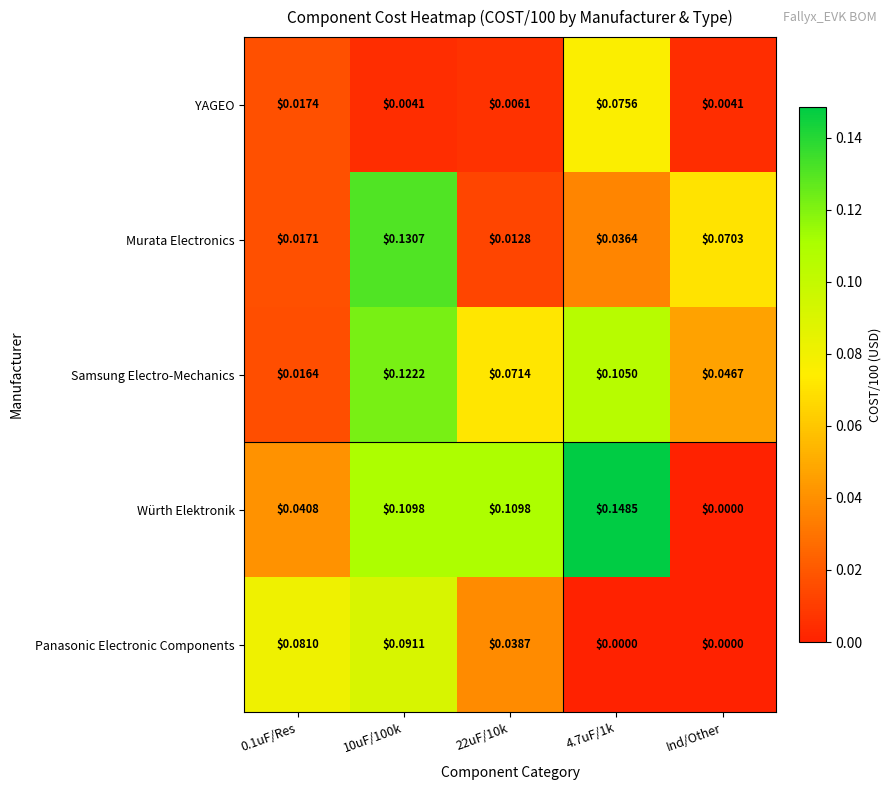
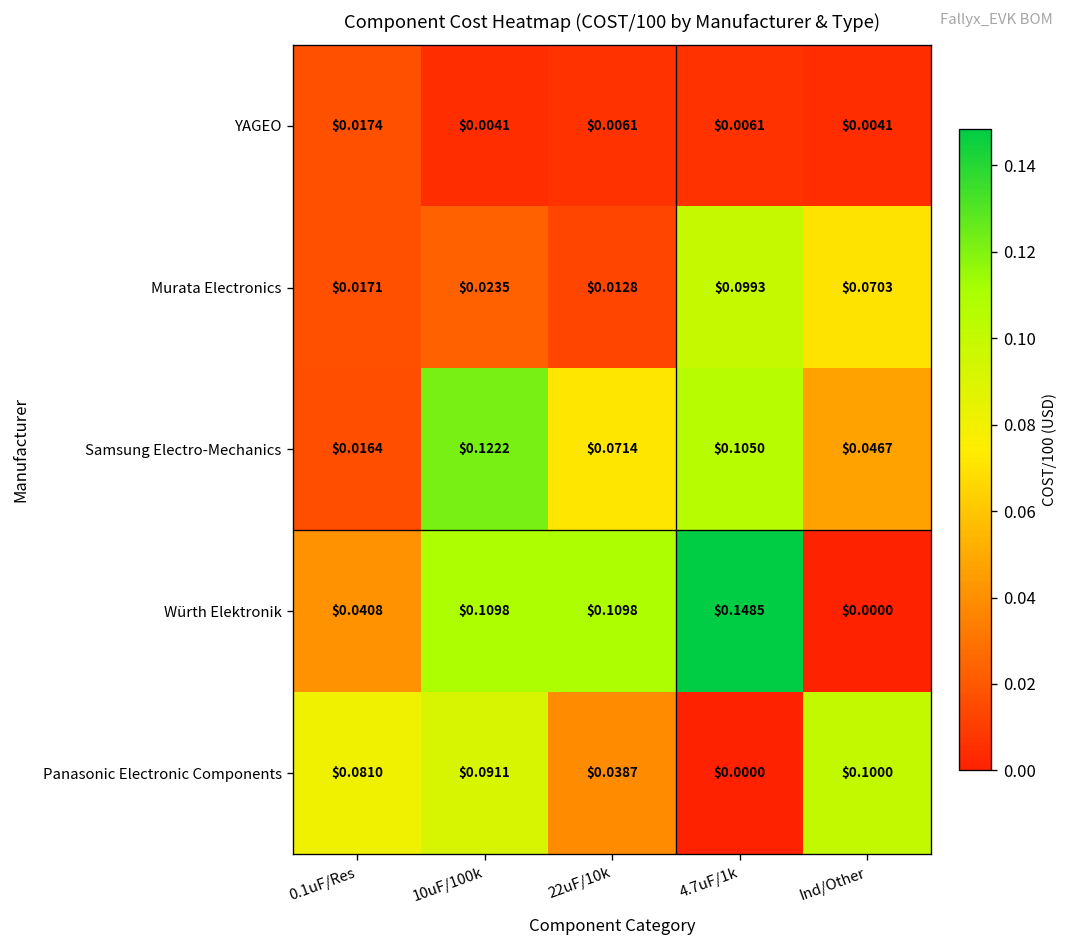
  {
    "YAGEO": {
      "0.1uF/Res": "$0.0174",
      "10uF/100k": "$0.0041",
      "22uF/10k": "$0.0061",
-     "4.7uF/1k": "$0.0756",
+     "4.7uF/1k": "$0.0061",
      "Ind/Other": "$0.0041"
    },
    "Murata Electronics": {
      "0.1uF/Res": "$0.0171",
-     "10uF/100k": "$0.1307",
+     "10uF/100k": "$0.0235",
      "22uF/10k": "$0.0128",
-     "4.7uF/1k": "$0.0364",
+     "4.7uF/1k": "$0.0993",
      "Ind/Other": "$0.0703"
    },
    "Samsung Electro-Mechanics": {
      "0.1uF/Res": "$0.0164",
      "10uF/100k": "$0.1222",
      "22uF/10k": "$0.0714",
      "4.7uF/1k": "$0.1050",
      "Ind/Other": "$0.0467"
    },
    "Würth Elektronik": {
      "0.1uF/Res": "$0.0408",
      "10uF/100k": "$0.1098",
      "22uF/10k": "$0.1098",
      "4.7uF/1k": "$0.1485",
      "Ind/Other": "$0.0000"
    },
    "Panasonic Electronic Components": {
      "0.1uF/Res": "$0.0810",
      "10uF/100k": "$0.0911",
      "22uF/10k": "$0.0387",
      "4.7uF/1k": "$0.0000",
-     "Ind/Other": "$0.0000"
+     "Ind/Other": "$0.1000"
    }
  }
